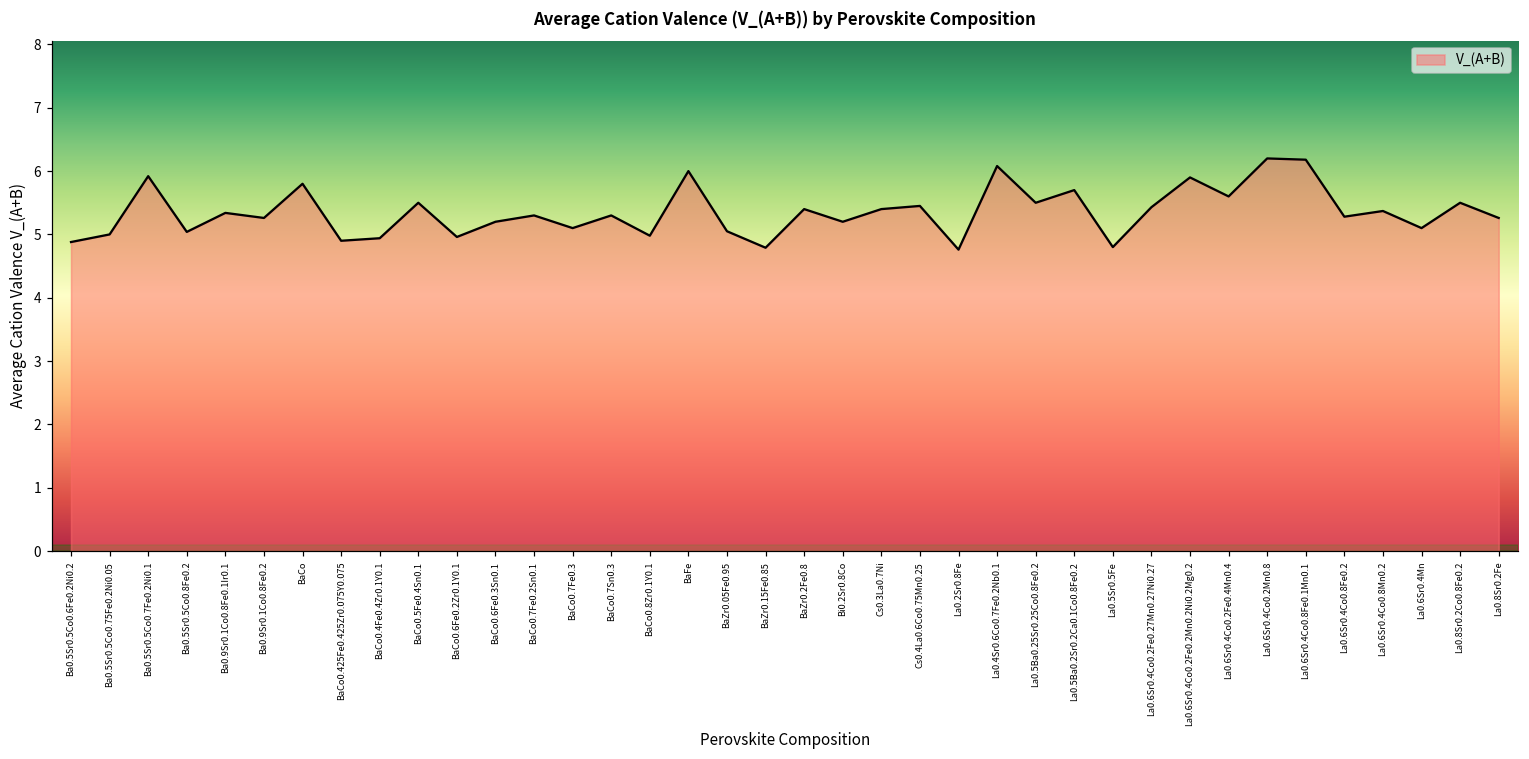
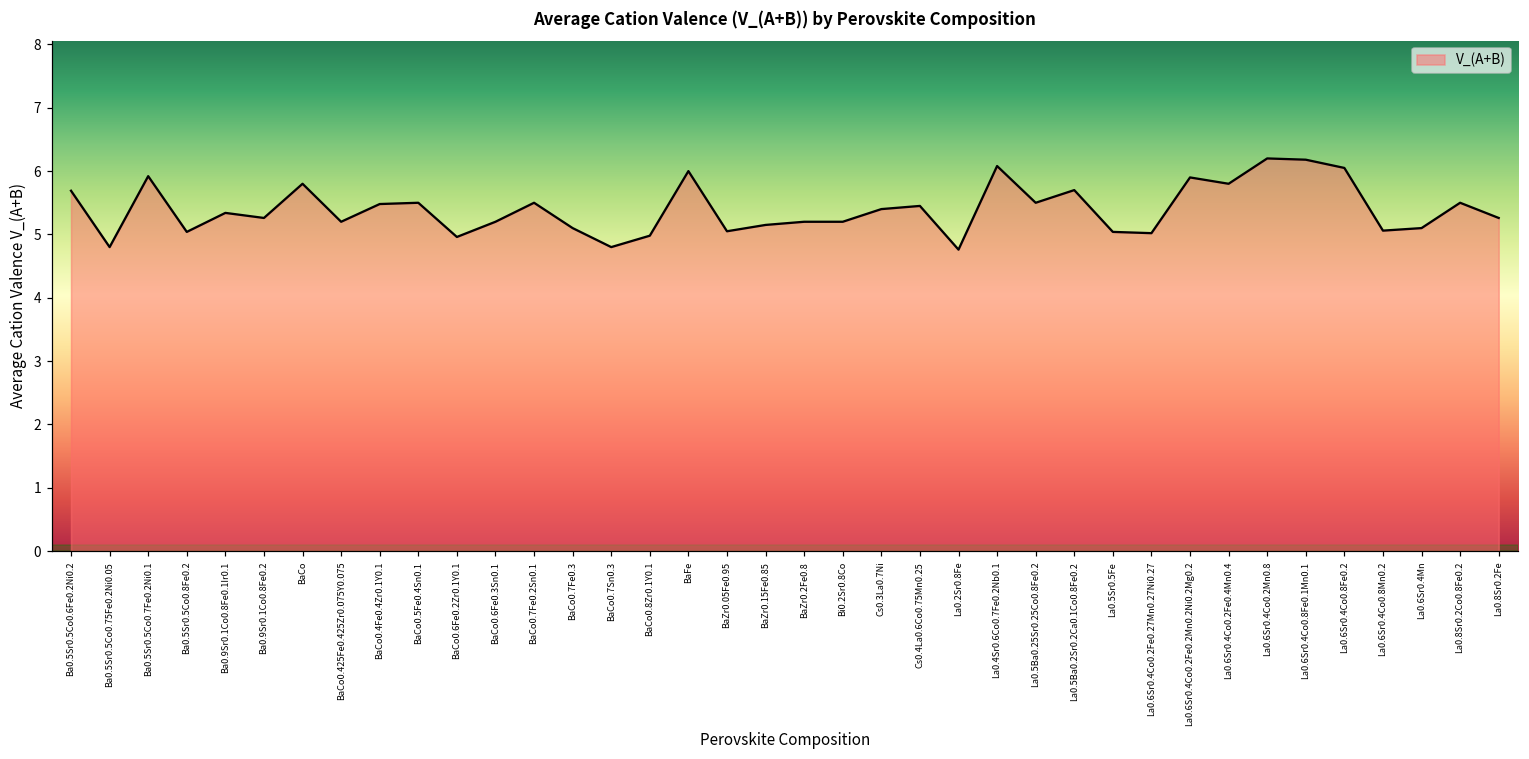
  {
-   "Ba0.5Sr0.5Co0.6Fe0.2Ni0.2": 4.9,
-   "Ba0.5Sr0.5Co0.75Fe0.2Ni0.05": 5.0,
+   "Ba0.5Sr0.5Co0.6Fe0.2Ni0.2": 5.7,
+   "Ba0.5Sr0.5Co0.75Fe0.2Ni0.05": 4.8,
    "Ba0.5Sr0.5Co0.7Fe0.2Ni0.1": 5.9,
    "Ba0.5Sr0.5Co0.8Fe0.2": 5.0,
    "Ba0.9Sr0.1Co0.8Fe0.1Ir0.1": 5.3,
    "Ba0.9Sr0.1Co0.8Fe0.2": 5.3,
    "BaCo": 5.8,
-   "BaCo0.425Fe0.425Zr0.075Y0.075": 4.9,
-   "BaCo0.4Fe0.4Zr0.1Y0.1": 4.9,
+   "BaCo0.425Fe0.425Zr0.075Y0.075": 5.2,
+   "BaCo0.4Fe0.4Zr0.1Y0.1": 5.5,
    "BaCo0.5Fe0.4Sn0.1": 5.5,
    "BaCo0.6Fe0.2Zr0.1Y0.1": 5.0,
    "BaCo0.6Fe0.3Sn0.1": 5.2,
-   "BaCo0.7Fe0.2Sn0.1": 5.3,
+   "BaCo0.7Fe0.2Sn0.1": 5.5,
    "BaCo0.7Fe0.3": 5.1,
-   "BaCo0.7Sn0.3": 5.3,
+   "BaCo0.7Sn0.3": 4.8,
    "BaCo0.8Zr0.1Y0.1": 5.0,
    "BaFe": 6.0,
    "BaZr0.05Fe0.95": 5.1,
-   "BaZr0.15Fe0.85": 4.8,
-   "BaZr0.2Fe0.8": 5.4,
+   "BaZr0.15Fe0.85": 5.2,
+   "BaZr0.2Fe0.8": 5.2,
    "Bi0.2Sr0.8Co": 5.2,
    "Cs0.3La0.7Ni": 5.4,
    "Cs0.4La0.6Co0.75Mn0.25": 5.5,
    "La0.2Sr0.8Fe": 4.8,
    "La0.4Sr0.6Co0.7Fe0.2Nb0.1": 6.1,
    "La0.5Ba0.25Sr0.25Co0.8Fe0.2": 5.5,
    "La0.5Ba0.2Sr0.2Ca0.1Co0.8Fe0.2": 5.7,
-   "La0.5Sr0.5Fe": 4.8,
-   "La0.6Sr0.4Co0.2Fe0.27Mn0.27Ni0.27": 5.4,
+   "La0.5Sr0.5Fe": 5.0,
+   "La0.6Sr0.4Co0.2Fe0.27Mn0.27Ni0.27": 5.0,
    "La0.6Sr0.4Co0.2Fe0.2Mn0.2Ni0.2Mg0.2": 5.9,
-   "La0.6Sr0.4Co0.2Fe0.4Mn0.4": 5.6,
+   "La0.6Sr0.4Co0.2Fe0.4Mn0.4": 5.8,
    "La0.6Sr0.4Co0.2Mn0.8": 6.2,
    "La0.6Sr0.4Co0.8Fe0.1Mn0.1": 6.2,
-   "La0.6Sr0.4Co0.8Fe0.2": 5.3,
-   "La0.6Sr0.4Co0.8Mn0.2": 5.4,
+   "La0.6Sr0.4Co0.8Fe0.2": 6.1,
+   "La0.6Sr0.4Co0.8Mn0.2": 5.1,
    "La0.6Sr0.4Mn": 5.1,
    "La0.8Sr0.2Co0.8Fe0.2": 5.5,
    "La0.8Sr0.2Fe": 5.3
  }
